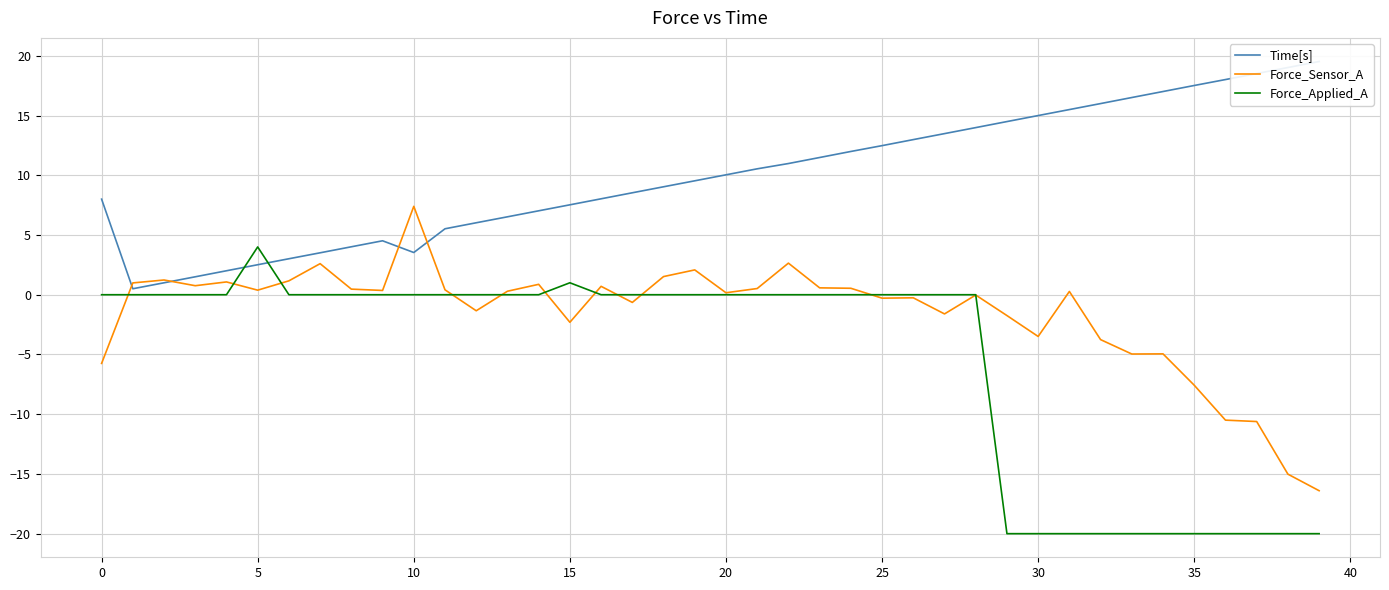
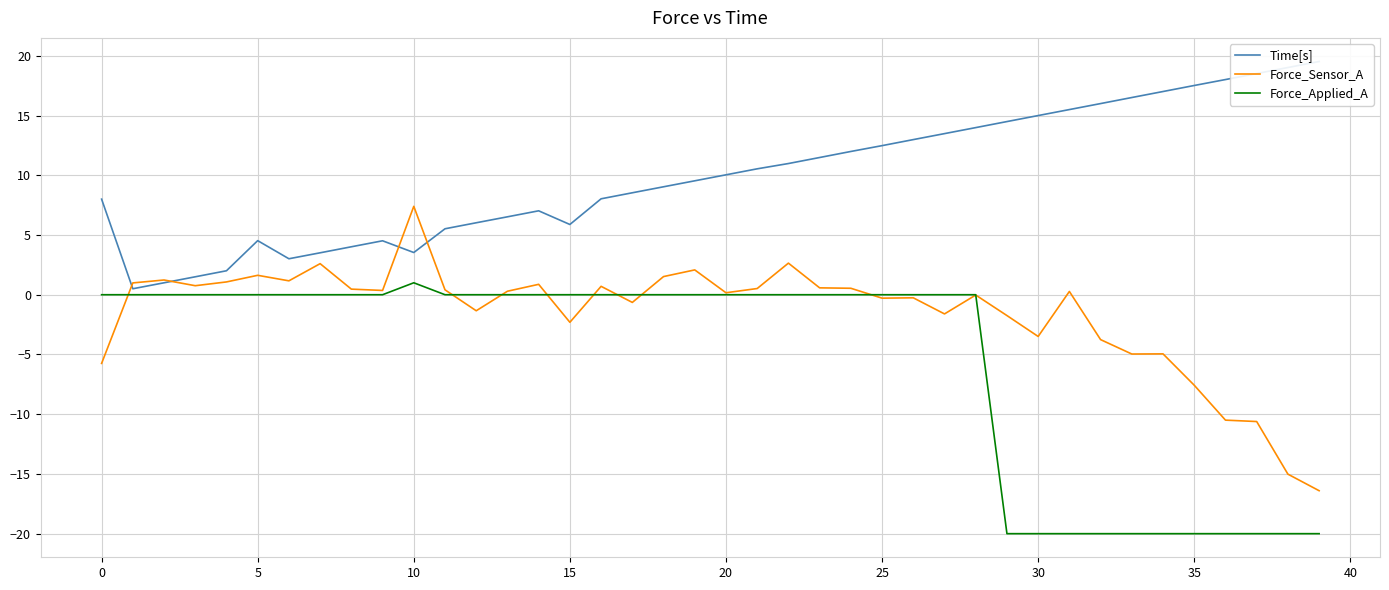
  {
    "Time[s]": {
      "0": 8.0,
-     "5": 2.5,
+     "5": 4.5,
      "10": 3.5,
-     "15": 7.5,
+     "15": 5.9,
      "20": 10.0,
      "25": 12.5,
      "30": 15.0,
      "35": 17.5
    },
    "Force_Sensor_A": {
      "0": -5.7,
-     "5": 0.4,
+     "5": 1.6,
      "10": 7.4,
      "15": -2.3,
      "25": -0.3,
      "30": -3.5,
      "35": -7.6
    },
    "Force_Applied_A": {
      "0": 0,
-     "5": 4,
-     "10": 0,
-     "15": 1,
+     "5": 0,
+     "10": 1,
+     "15": 0,
      "25": 0,
      "30": -20,
      "35": -20
    }
  }
